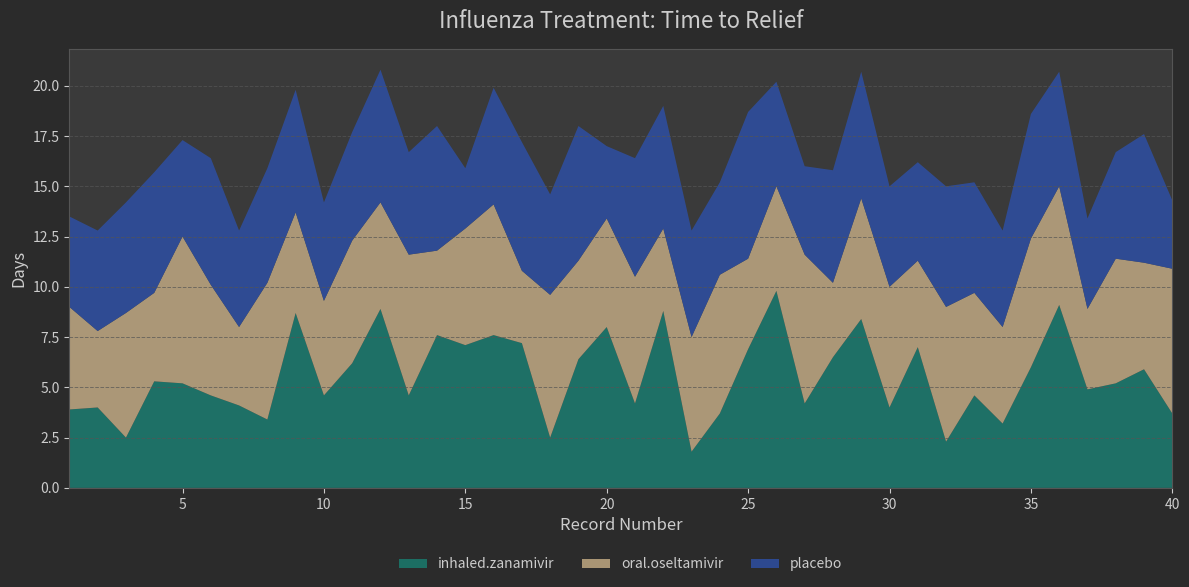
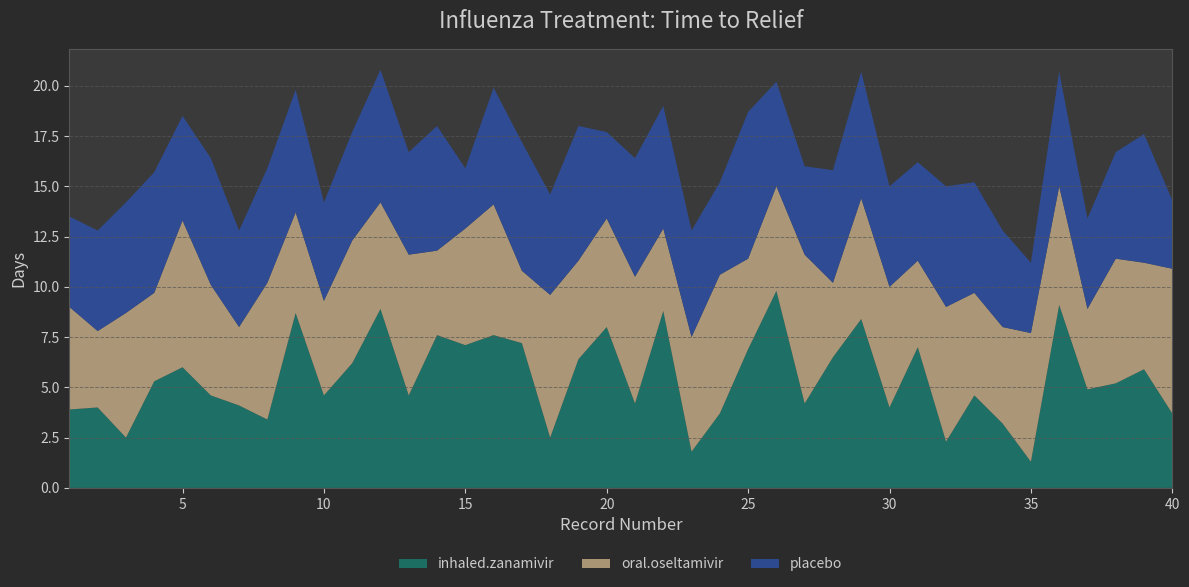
  {
    "inhaled.zanamivir": {
-     "5": 5.2,
+     "5": 6.0,
      "10": 4.6,
      "15": 7.1,
      "20": 8.0,
      "25": 6.9,
      "30": 4.0,
-     "35": 6.0,
+     "35": 1.3,
      "40": 3.7
    },
    "oral.oseltamivir": {
      "5": 7.3,
      "10": 4.7,
      "15": 5.8,
      "20": 5.4,
      "25": 4.5,
      "30": 6.0,
      "35": 6.4,
      "40": 7.2
    },
    "placebo": {
-     "5": 4.8,
+     "5": 5.2,
      "10": 4.9,
      "15": 3.0,
-     "20": 3.6,
+     "20": 4.3,
      "25": 7.3,
      "30": 5.0,
-     "35": 6.2,
+     "35": 3.5,
      "40": 3.4
    }
  }
